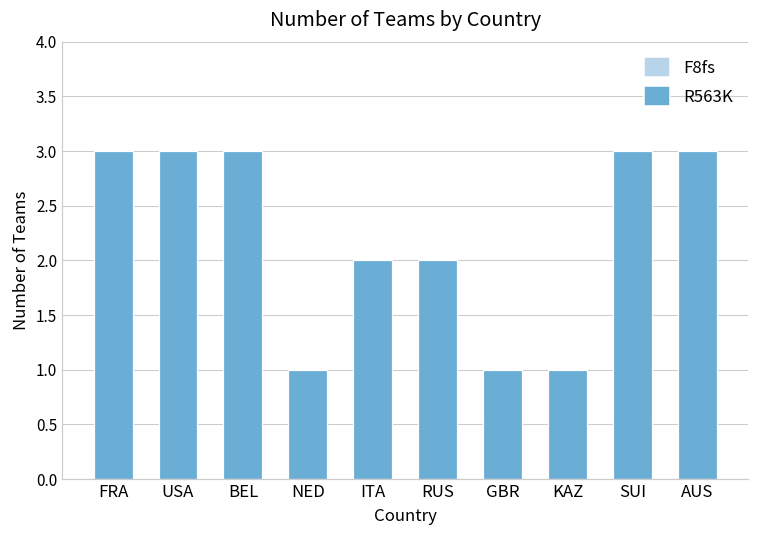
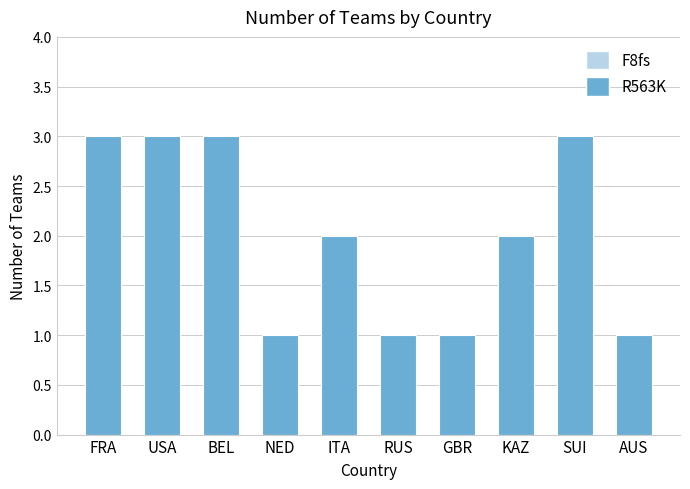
  {
    "FRA": 3,
    "USA": 3,
    "BEL": 3,
    "NED": 1,
    "ITA": 2,
-   "RUS": 2,
+   "RUS": 1,
    "GBR": 1,
-   "KAZ": 1,
+   "KAZ": 2,
    "SUI": 3,
-   "AUS": 3
+   "AUS": 1
  }
